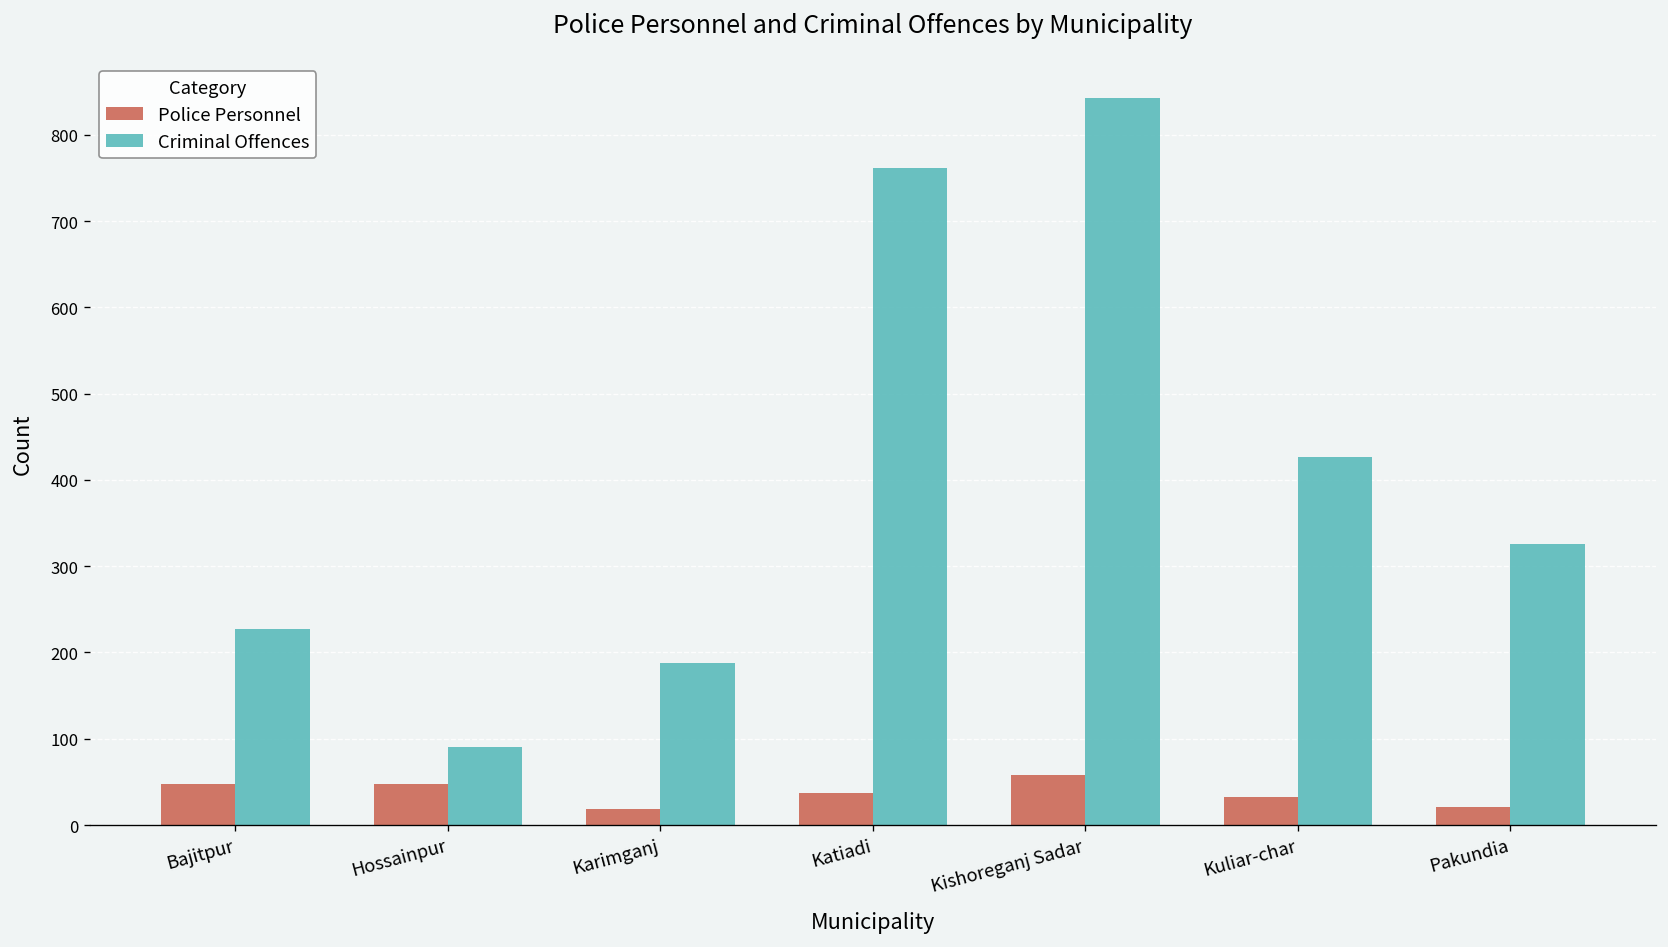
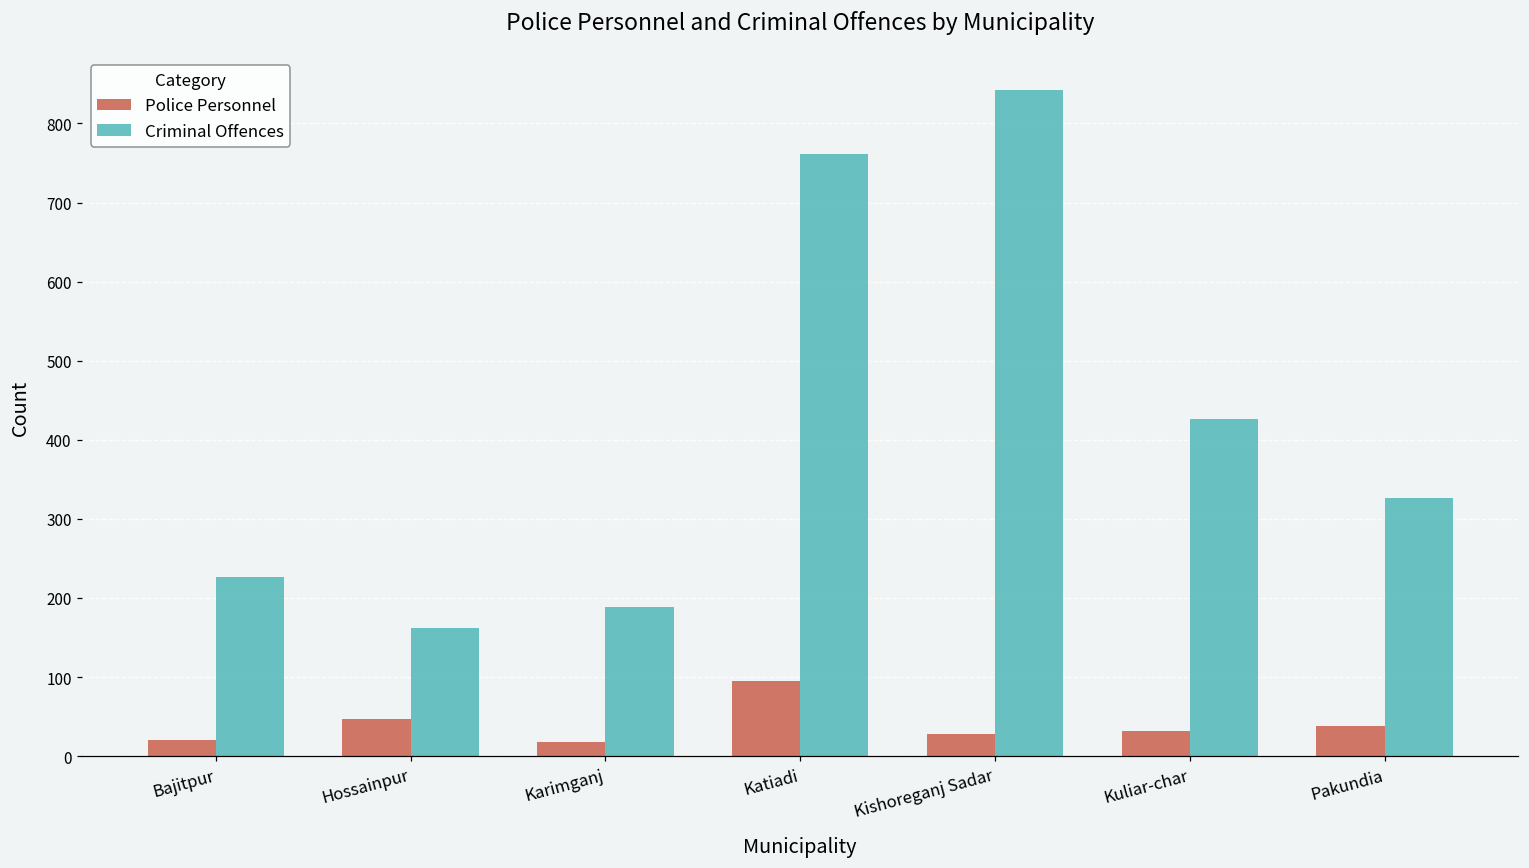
  {
    "Police Personnel": {
-     "Bajitpur": 50,
+     "Bajitpur": 20,
      "Hossainpur": 50,
      "Karimganj": 20,
-     "Katiadi": 40,
-     "Kishoreganj Sadar": 60,
+     "Katiadi": 100,
+     "Kishoreganj Sadar": 30,
      "Kuliar-char": 30,
-     "Pakundia": 20
+     "Pakundia": 40
    },
    "Criminal Offences": {
      "Bajitpur": 230,
-     "Hossainpur": 90,
+     "Hossainpur": 160,
      "Karimganj": 190,
      "Katiadi": 760,
      "Kishoreganj Sadar": 840,
      "Kuliar-char": 430,
      "Pakundia": 330
    }
  }
